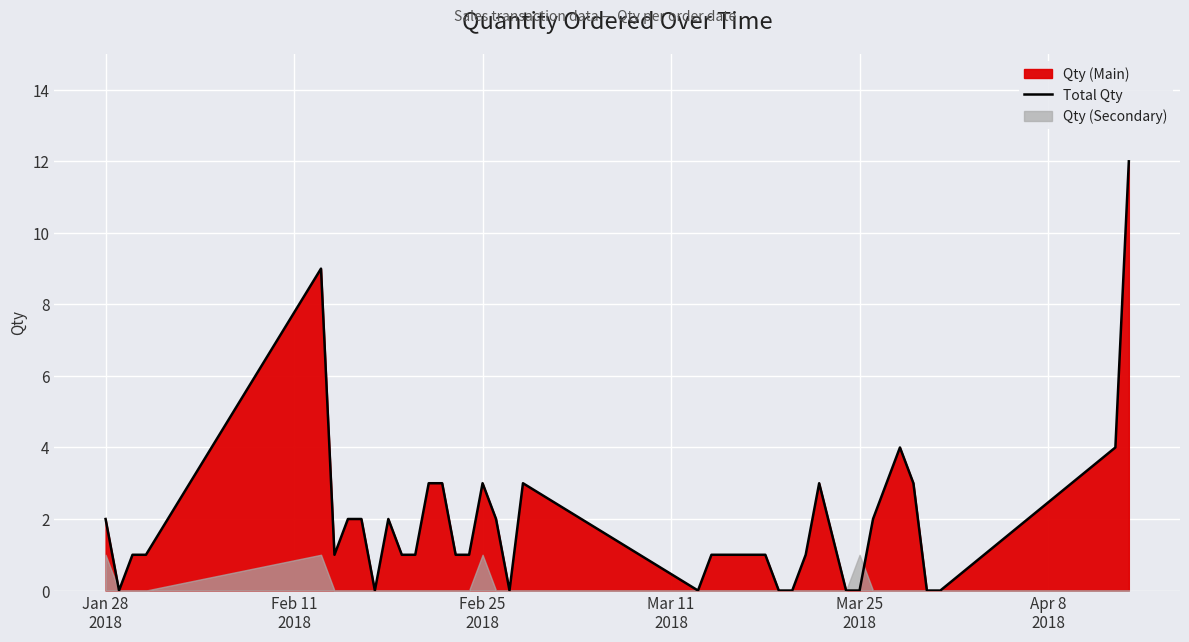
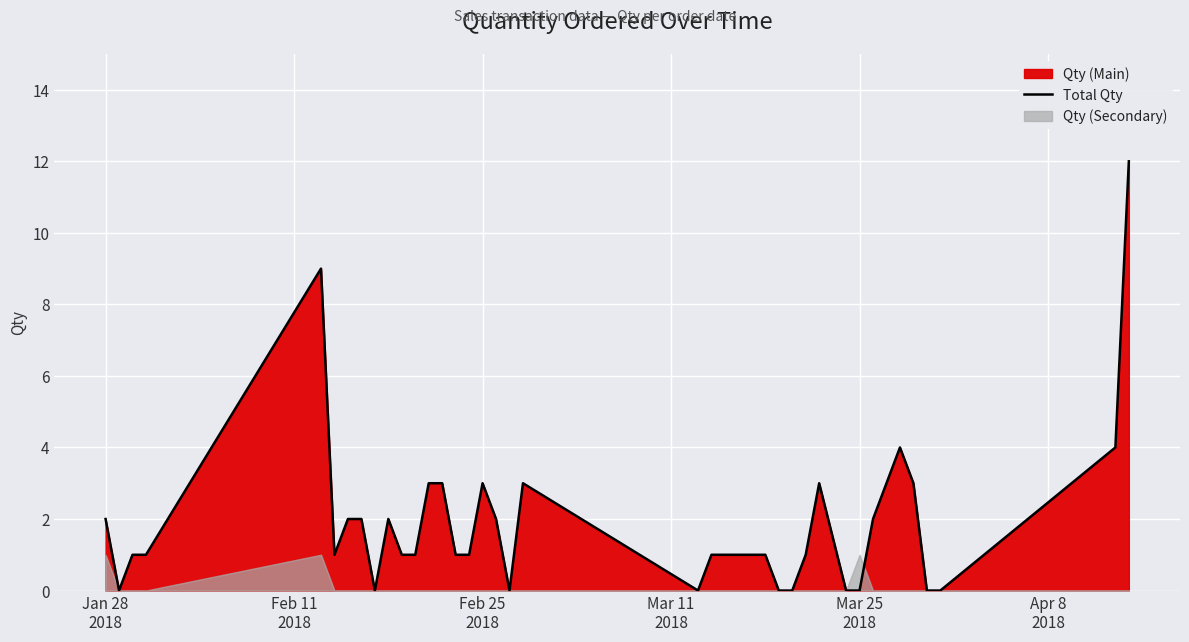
  {
    "Qty (Main)": {
      "Jan 28 2018": 2,
      "Feb 25 2018": 3,
      "Mar 25 2018": 0
    },
    "Qty (Secondary)": {
      "Jan 28 2018": 1,
-     "Feb 25 2018": 1,
+     "Feb 25 2018": 0,
      "Mar 25 2018": 1
    }
  }
